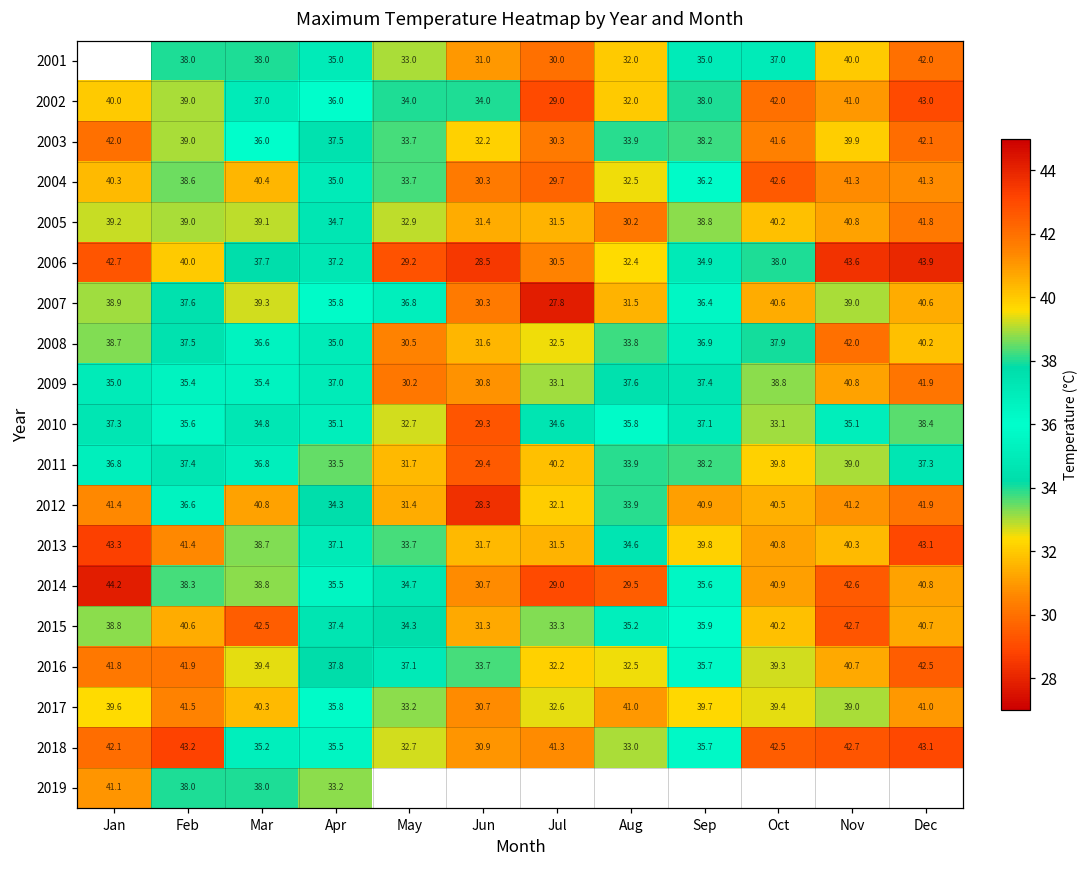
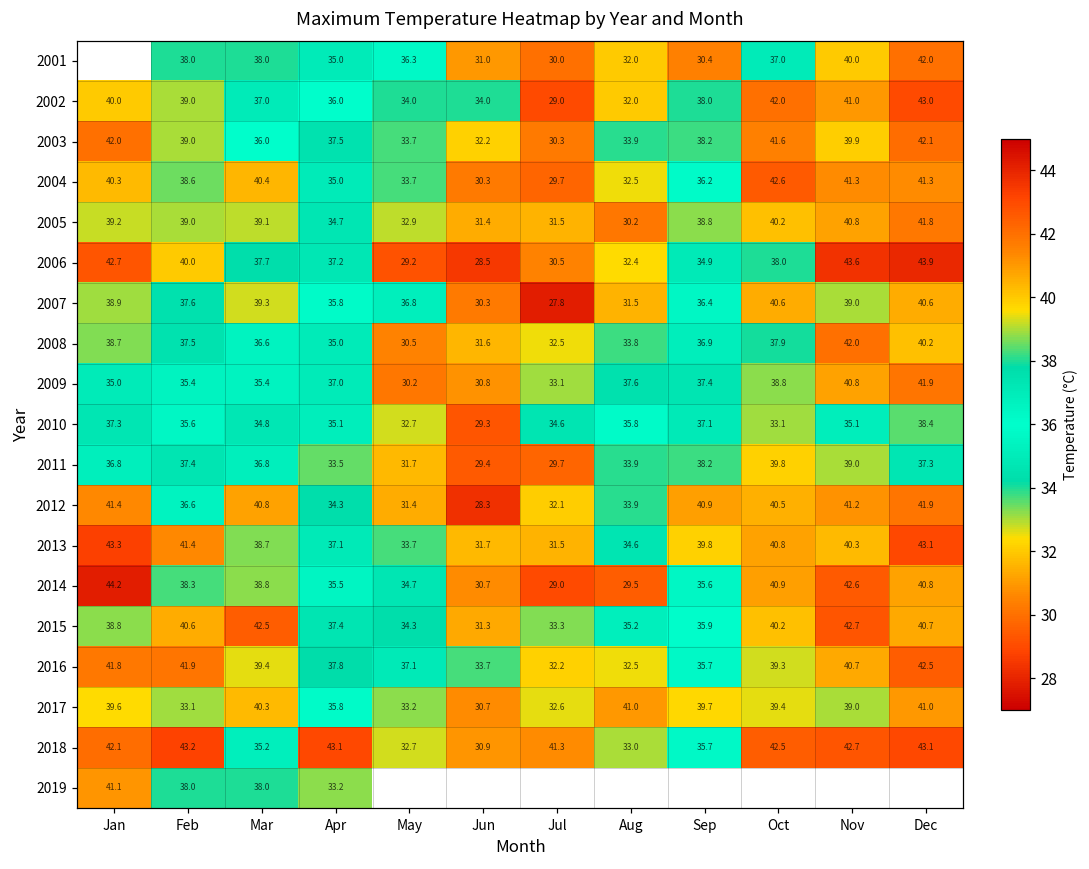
  {
    "2001": {
      "Feb": 38.0,
      "Mar": 38.0,
      "Apr": 35.0,
-     "May": 33.0,
+     "May": 36.3,
      "Jun": 31.0,
      "Jul": 30.0,
      "Aug": 32.0,
-     "Sep": 35.0,
+     "Sep": 30.4,
      "Oct": 37.0,
      "Nov": 40.0,
      "Dec": 42.0
    },
    "2011": {
      "Jan": 36.8,
      "Feb": 37.4,
      "Mar": 36.8,
      "Apr": 33.5,
      "May": 31.7,
      "Jun": 29.4,
-     "Jul": 40.2,
+     "Jul": 29.7,
      "Aug": 33.9,
      "Sep": 38.2,
      "Oct": 39.8,
      "Nov": 39.0,
      "Dec": 37.3
    },
    "2017": {
      "Jan": 39.6,
-     "Feb": 41.5,
+     "Feb": 33.1,
      "Mar": 40.3,
      "Apr": 35.8,
      "May": 33.2,
      "Jun": 30.7,
      "Jul": 32.6,
      "Aug": 41.0,
      "Sep": 39.7,
      "Oct": 39.4,
      "Nov": 39.0,
      "Dec": 41.0
    },
    "2018": {
      "Jan": 42.1,
      "Feb": 43.2,
      "Mar": 35.2,
-     "Apr": 35.5,
+     "Apr": 43.1,
      "May": 32.7,
      "Jun": 30.9,
      "Jul": 41.3,
      "Aug": 33.0,
      "Sep": 35.7,
      "Oct": 42.5,
      "Nov": 42.7,
      "Dec": 43.1
    }
  }
